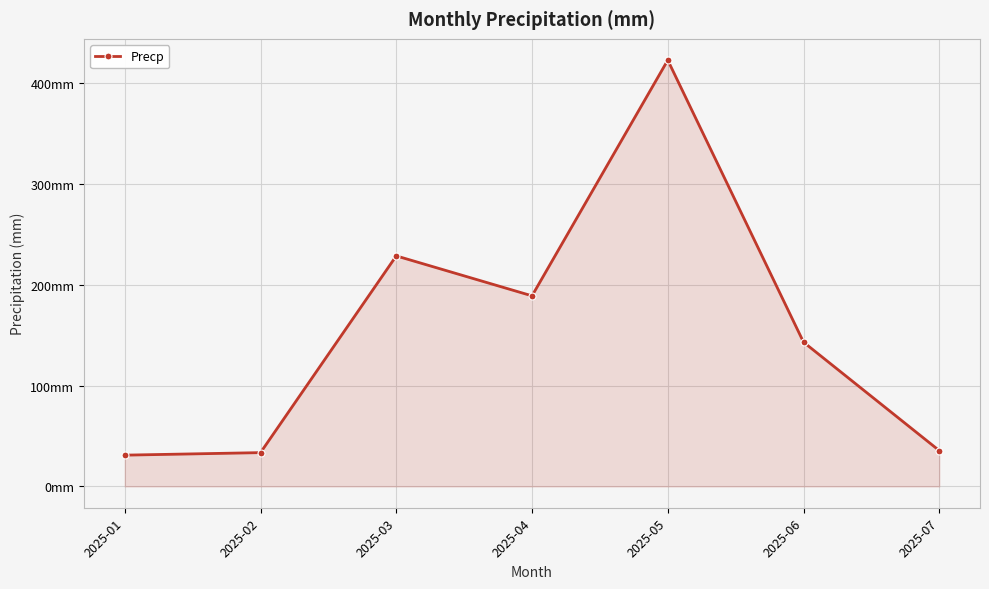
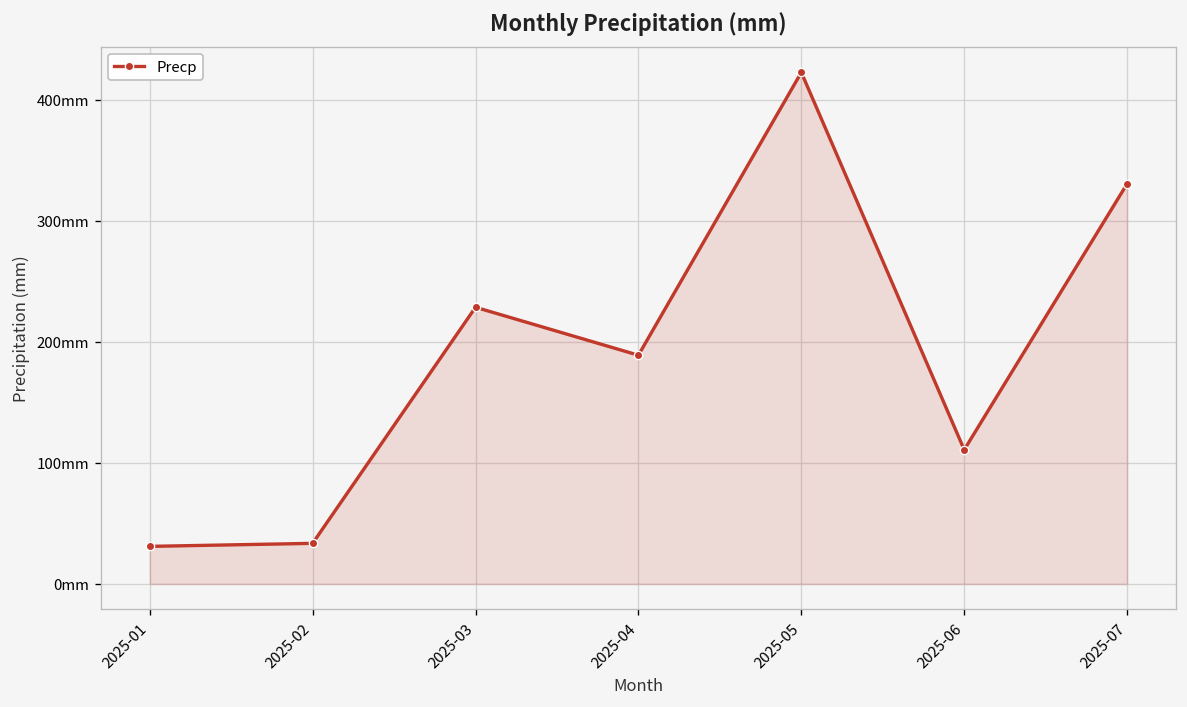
  {
    "2025-01": "31mm",
    "2025-02": "34mm",
    "2025-03": "229mm",
    "2025-04": "189mm",
    "2025-05": "423mm",
-   "2025-06": "143mm",
-   "2025-07": "36mm"
+   "2025-06": "111mm",
+   "2025-07": "331mm"
  }
